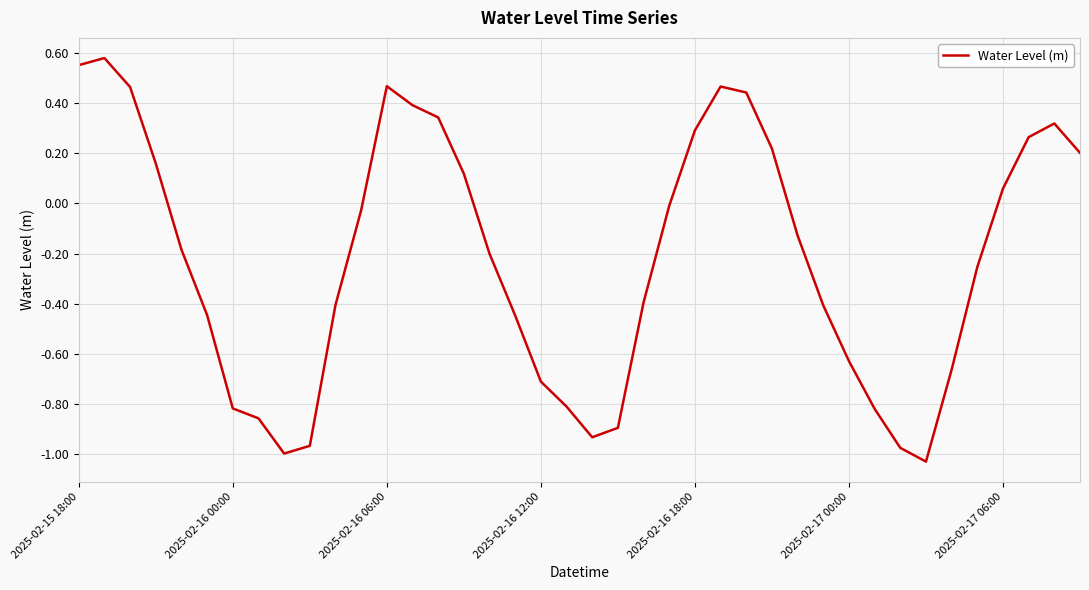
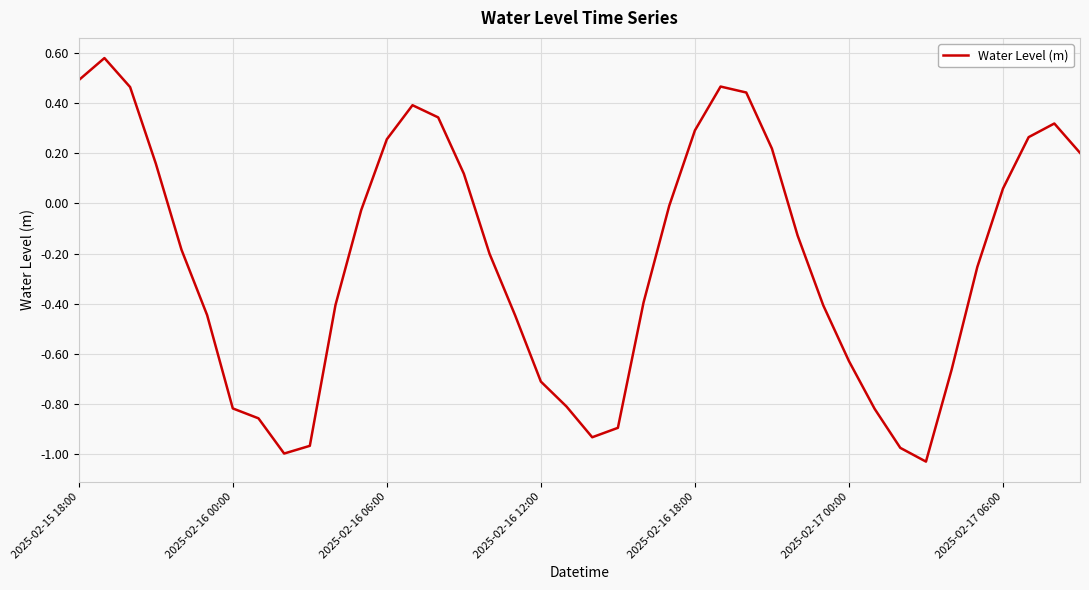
  {
-   "2025-02-15 18:00": 0.55,
+   "2025-02-15 18:00": 0.49,
    "2025-02-16 00:00": -0.82,
-   "2025-02-16 06:00": 0.47,
+   "2025-02-16 06:00": 0.26,
    "2025-02-16 12:00": -0.71,
    "2025-02-16 18:00": 0.29,
    "2025-02-17 00:00": -0.63,
    "2025-02-17 06:00": 0.06
  }
